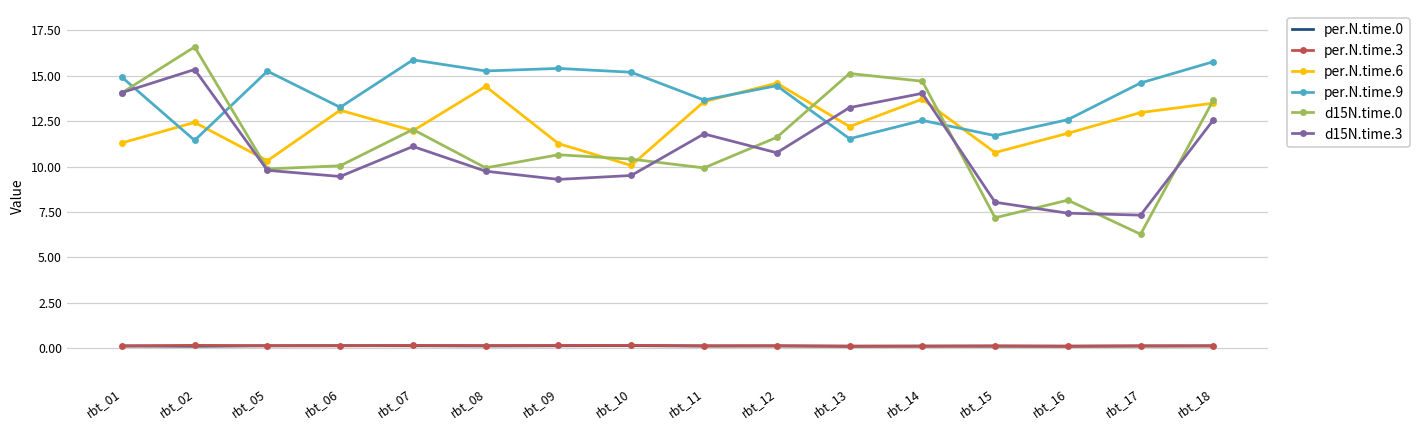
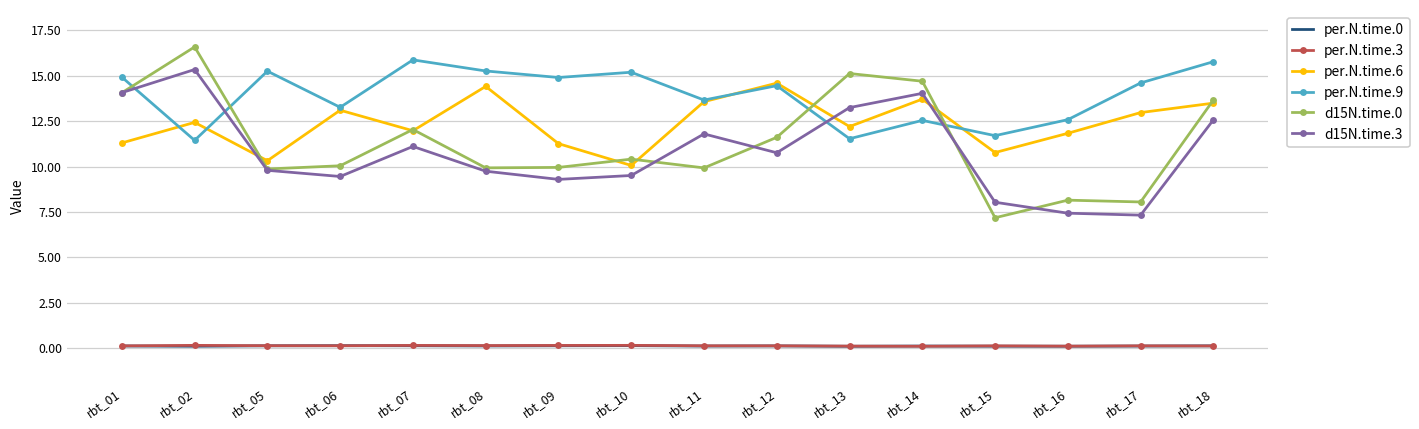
  {
    "per.N.time.6": {
      "rbt_01": 11.3,
      "rbt_02": 12.4,
      "rbt_05": 10.3,
      "rbt_06": 13.1,
      "rbt_08": 14.4,
      "rbt_09": 11.3,
      "rbt_10": 10.1,
      "rbt_13": 12.2,
      "rbt_14": 13.7,
      "rbt_15": 10.8,
      "rbt_16": 11.8,
      "rbt_17": 13.0,
      "rbt_18": 13.5
    },
    "per.N.time.9": {
      "rbt_01": 14.9,
      "rbt_02": 11.4,
      "rbt_05": 15.3,
      "rbt_06": 13.3,
      "rbt_07": 15.9,
      "rbt_08": 15.3,
-     "rbt_09": 15.4,
+     "rbt_09": 14.9,
      "rbt_10": 15.2,
      "rbt_13": 11.5,
      "rbt_14": 12.5,
      "rbt_15": 11.7,
      "rbt_16": 12.6,
      "rbt_17": 14.6,
      "rbt_18": 15.8
    },
    "d15N.time.0": {
      "rbt_02": 16.6,
      "rbt_06": 10.0,
      "rbt_08": 9.9,
-     "rbt_09": 10.6,
+     "rbt_09": 10.0,
      "rbt_10": 10.4,
      "rbt_11": 9.9,
      "rbt_12": 11.6,
      "rbt_13": 15.1,
      "rbt_14": 14.7,
      "rbt_15": 7.2,
      "rbt_16": 8.2,
-     "rbt_17": 6.3,
+     "rbt_17": 8.1,
      "rbt_18": 13.7
    },
    "d15N.time.3": {
      "rbt_02": 15.3,
      "rbt_06": 9.5,
      "rbt_07": 11.1,
      "rbt_08": 9.7,
      "rbt_09": 9.3,
      "rbt_10": 9.5,
      "rbt_11": 11.8,
      "rbt_12": 10.8,
      "rbt_13": 13.2,
      "rbt_14": 14.0,
      "rbt_15": 8.0,
      "rbt_16": 7.4,
      "rbt_17": 7.3,
      "rbt_18": 12.6
    }
  }
